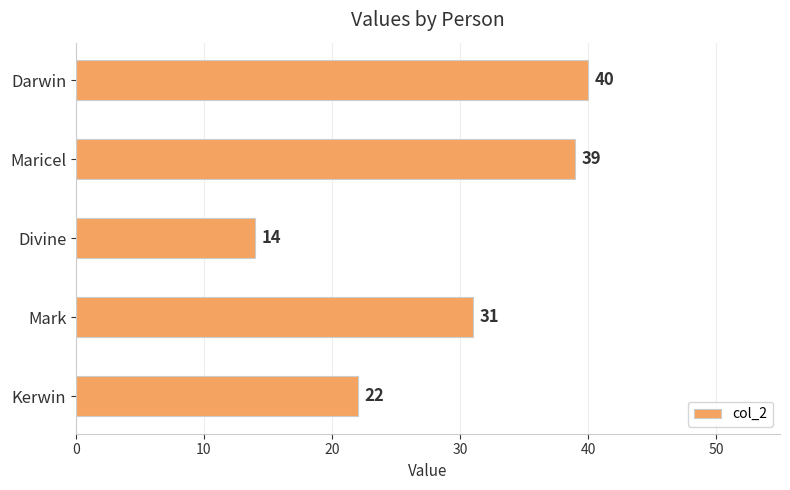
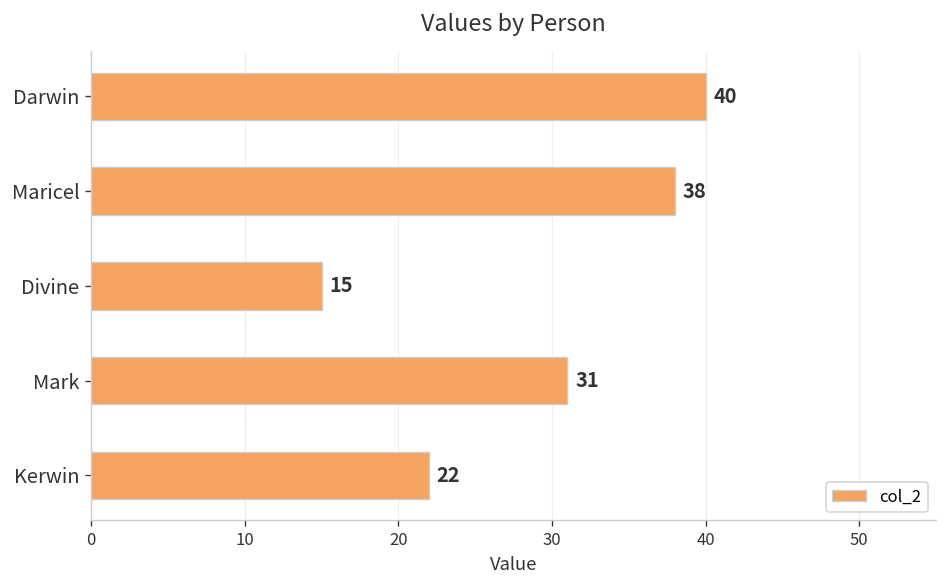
  {
    "Darwin": 40,
-   "Maricel": 39,
-   "Divine": 14,
+   "Maricel": 38,
+   "Divine": 15,
    "Mark": 31,
    "Kerwin": 22
  }
